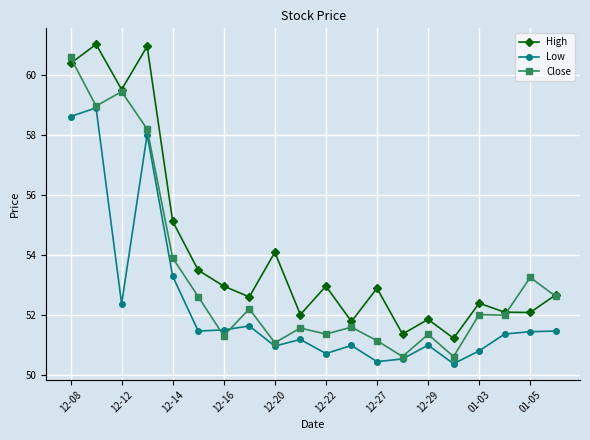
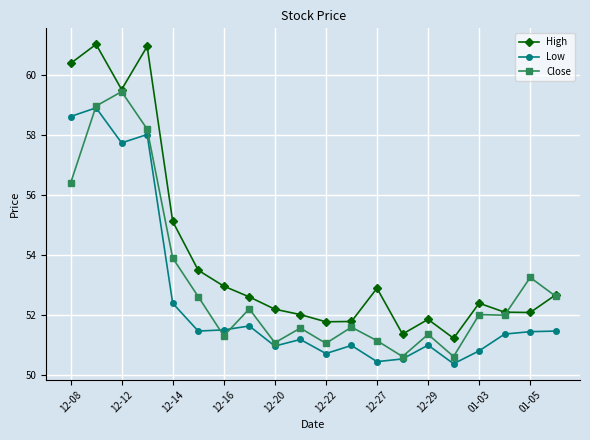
  {
    "High": {
      "12-08": 60.4,
      "12-14": 55.1,
      "12-16": 53.0,
-     "12-20": 54.1,
-     "12-22": 53.0,
+     "12-20": 52.2,
+     "12-22": 51.8,
      "12-27": 52.9,
      "12-29": 51.9,
      "01-03": 52.4,
      "01-05": 52.1
    },
    "Low": {
      "12-08": 58.6,
-     "12-12": 52.4,
-     "12-14": 53.3,
+     "12-12": 57.8,
+     "12-14": 52.4,
      "12-16": 51.5,
      "12-20": 51.0,
      "12-22": 50.7,
      "12-27": 50.5,
      "12-29": 51.0,
      "01-03": 50.8,
      "01-05": 51.5
    },
    "Close": {
-     "12-08": 60.6,
+     "12-08": 56.4,
      "12-14": 53.9,
      "12-16": 51.3,
      "12-20": 51.1,
-     "12-22": 51.4,
+     "12-22": 51.1,
      "12-27": 51.2,
      "12-29": 51.4,
      "01-03": 52.0,
      "01-05": 53.3
    }
  }
